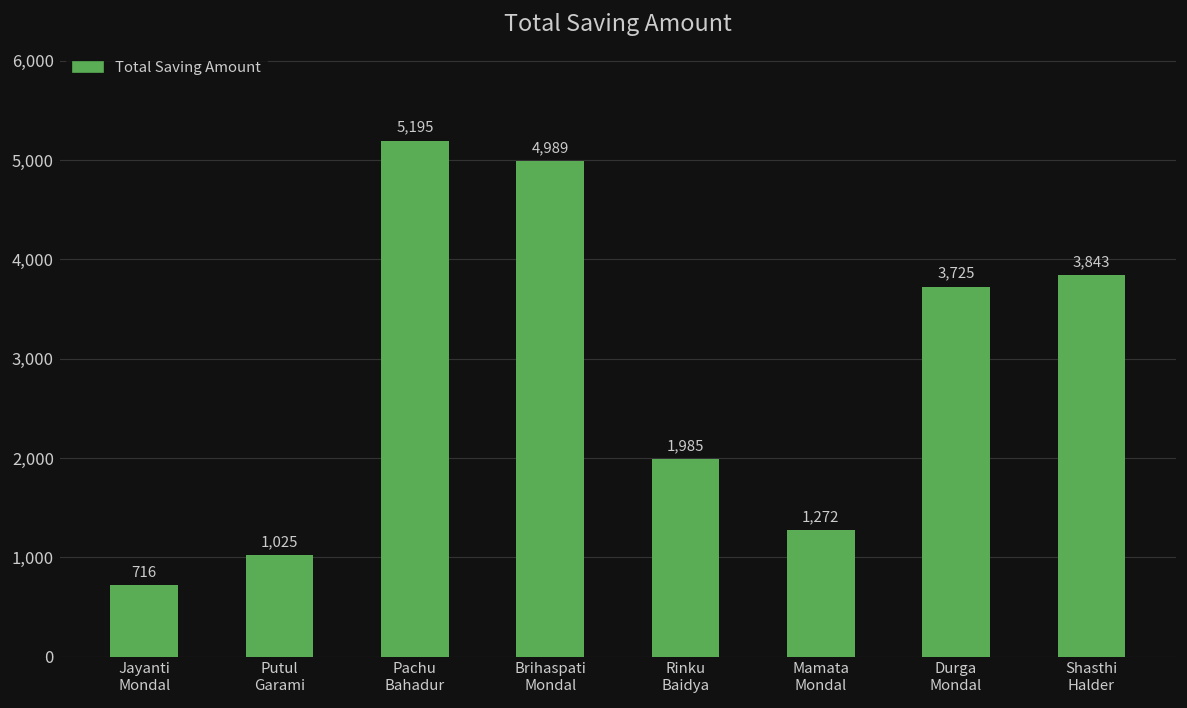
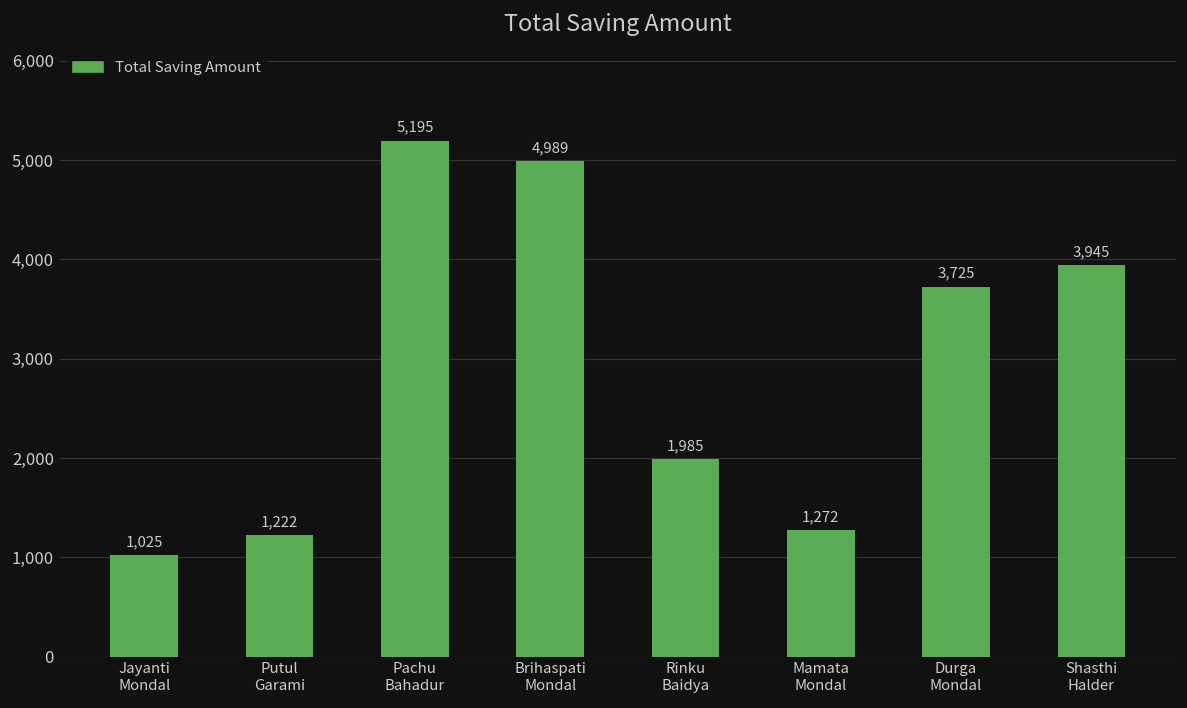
  {
-   "Jayanti Mondal": "716",
-   "Putul Garami": "1,025",
+   "Jayanti Mondal": "1,025",
+   "Putul Garami": "1,222",
    "Pachu Bahadur": "5,195",
    "Brihaspati Mondal": "4,989",
    "Rinku Baidya": "1,985",
    "Mamata Mondal": "1,272",
    "Durga Mondal": "3,725",
-   "Shasthi Halder": "3,843"
+   "Shasthi Halder": "3,945"
  }
